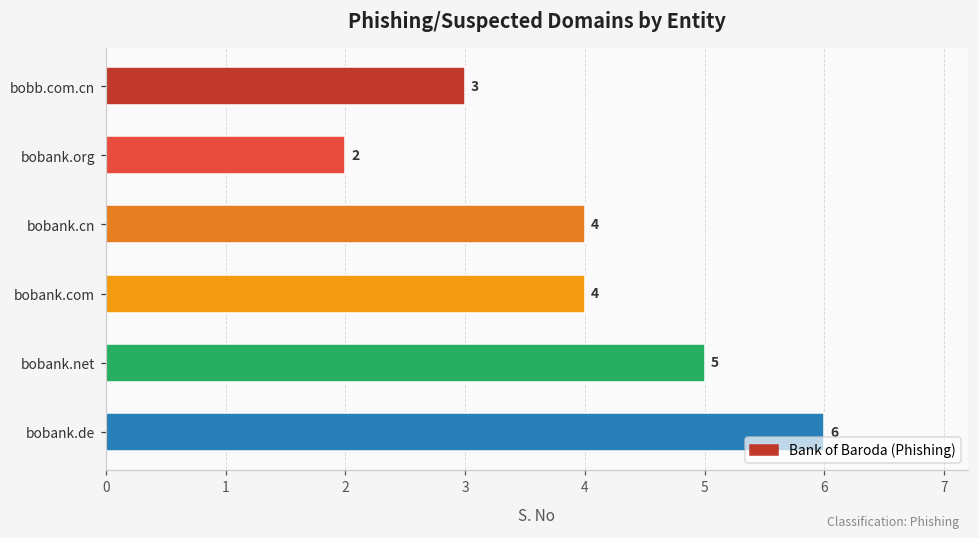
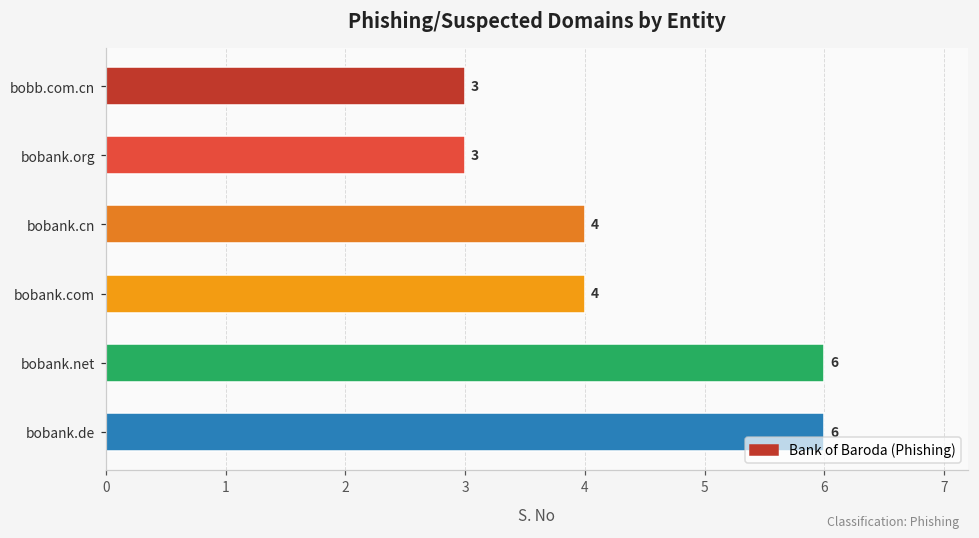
  {
    "bobb.com.cn": 3,
-   "bobank.org": 2,
+   "bobank.org": 3,
    "bobank.cn": 4,
    "bobank.com": 4,
-   "bobank.net": 5
+   "bobank.net": 6
  }
